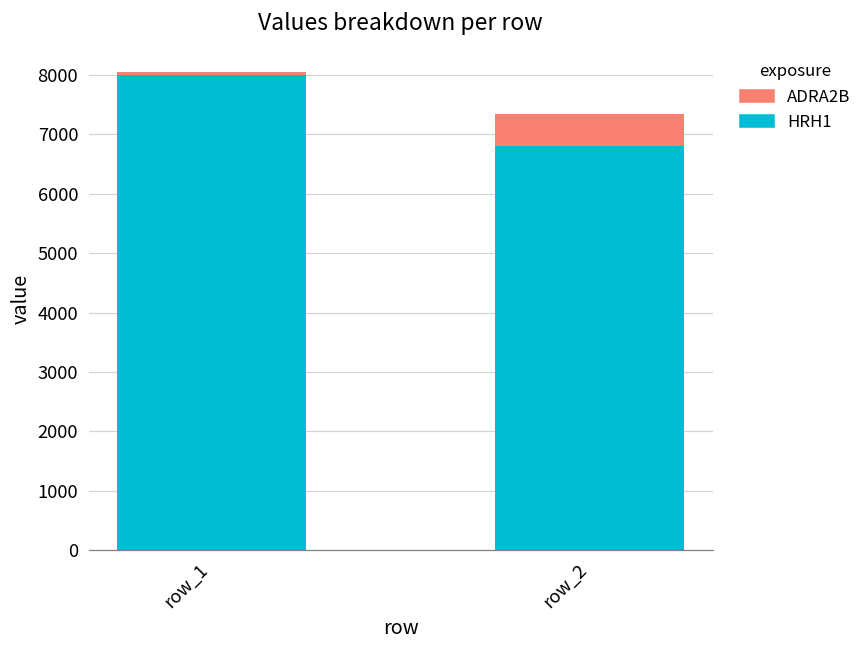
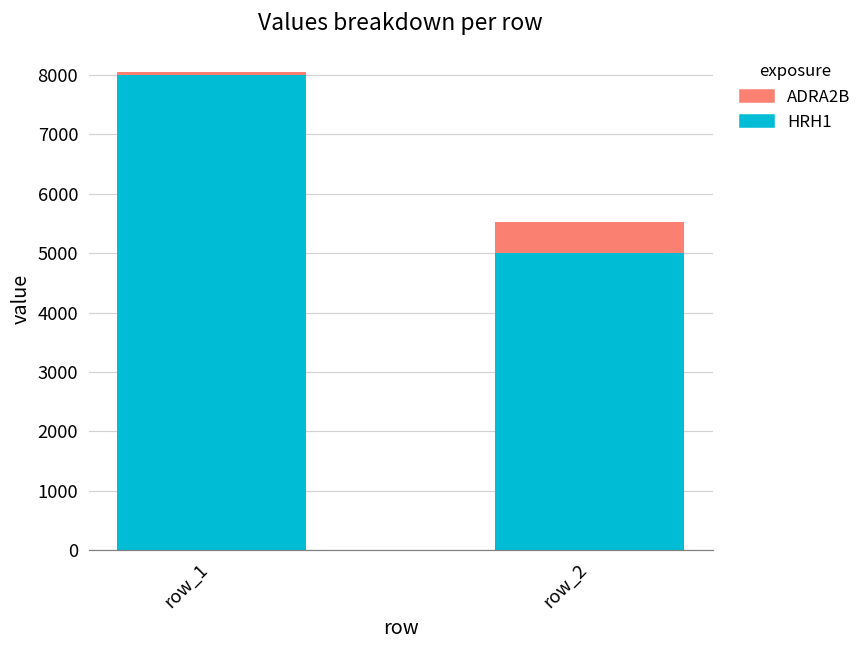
  {
    "HRH1": {
      "row_1": 8000,
-     "row_2": 6800
+     "row_2": 5000
    },
    "ADRA2B": {
      "row_1": 100,
      "row_2": 500
    }
  }
